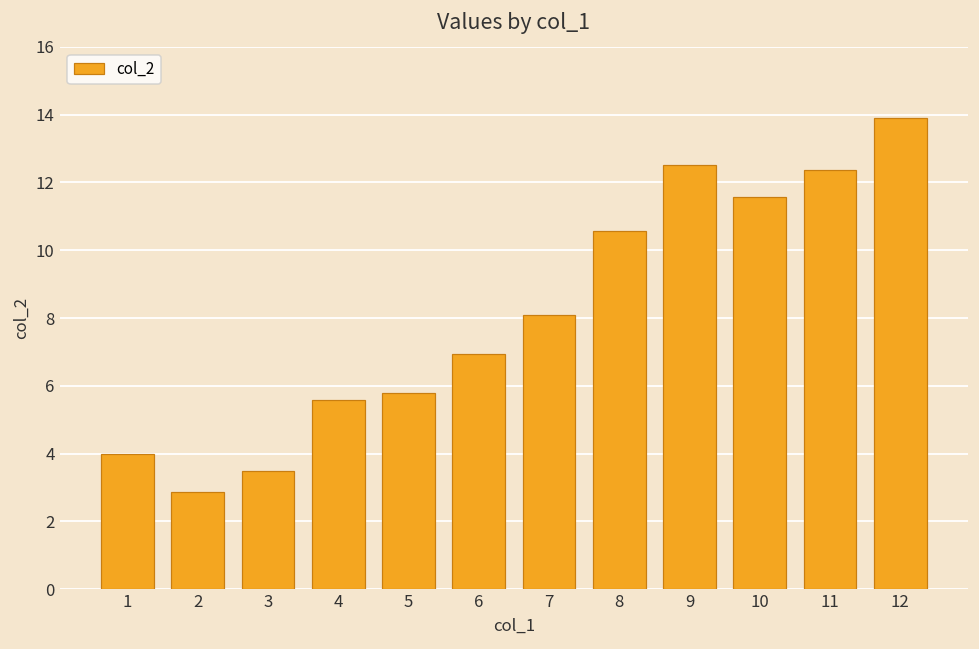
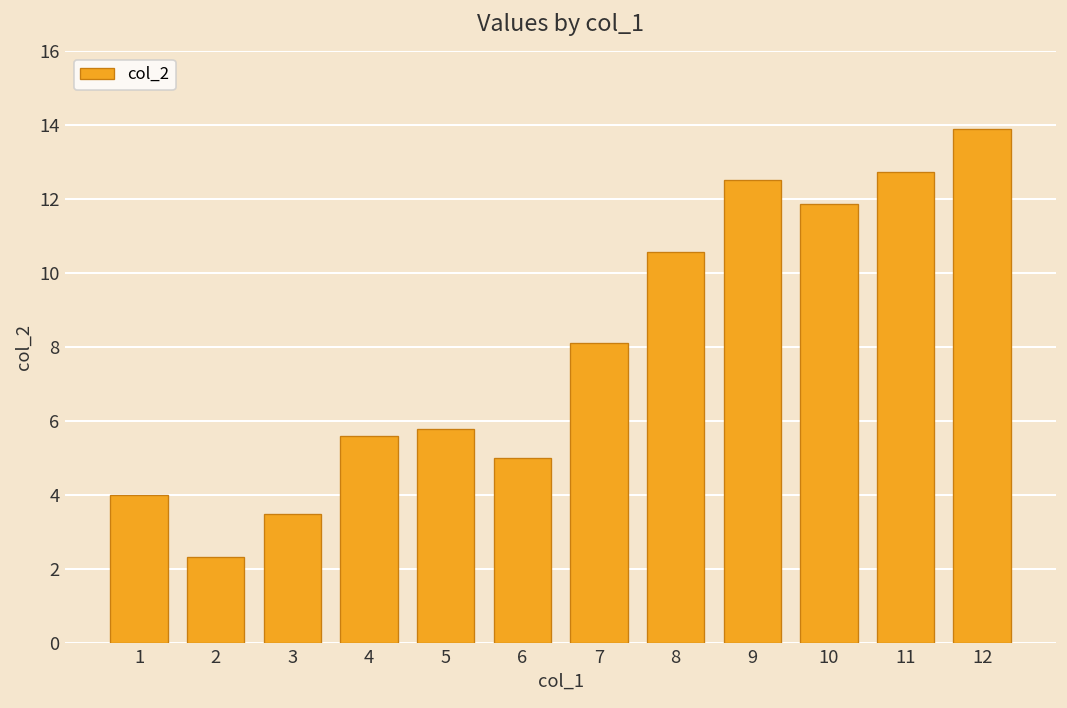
  {
    "1": 4.0,
-   "2": 2.9,
+   "2": 2.3,
    "3": 3.5,
    "4": 5.6,
    "5": 5.8,
-   "6": 6.9,
+   "6": 5.0,
    "7": 8.1,
    "8": 10.6,
    "9": 12.5,
-   "10": 11.6,
-   "11": 12.4,
+   "10": 11.9,
+   "11": 12.7,
    "12": 13.9
  }
